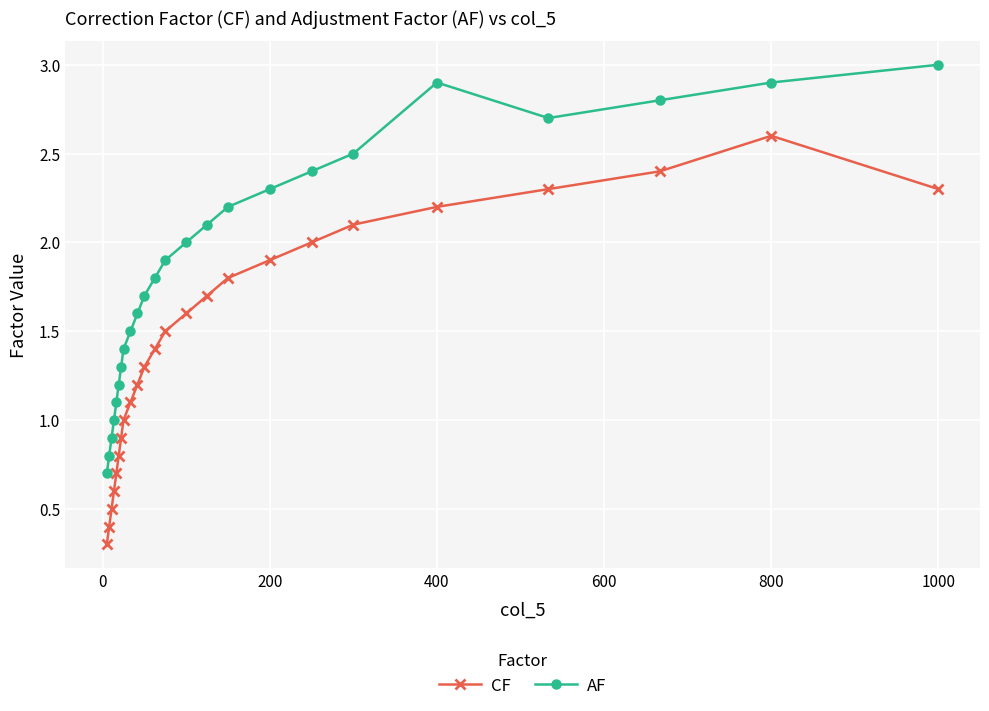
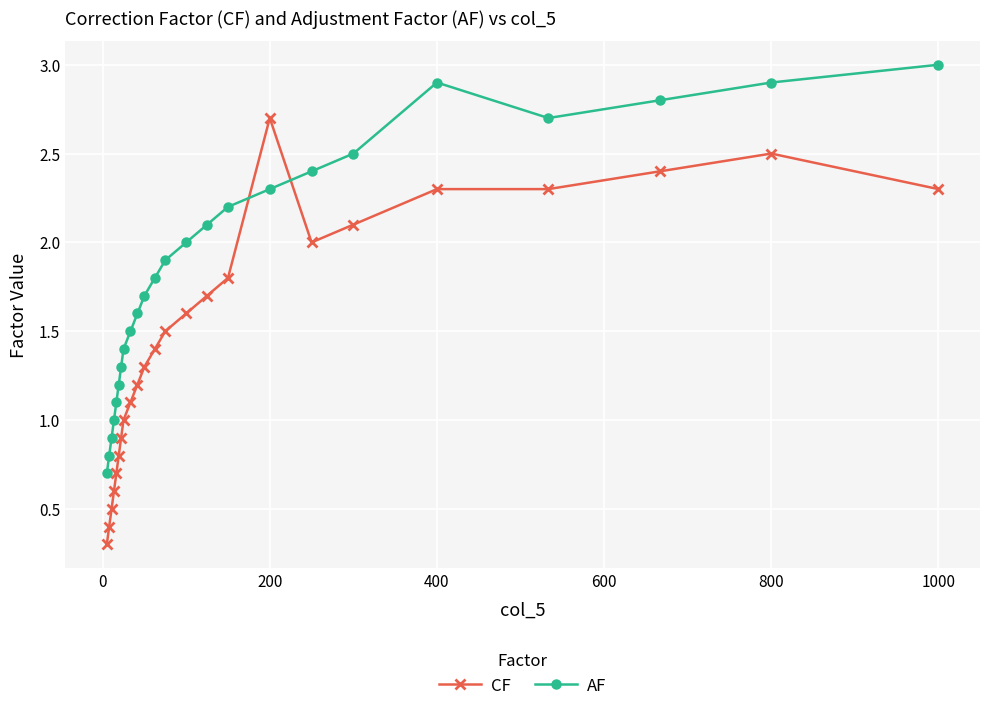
  {
    "CF": {
-     "200": 1.9,
-     "400": 2.2,
-     "800": 2.6,
+     "200": 2.7,
+     "400": 2.3,
+     "800": 2.5,
      "1000": 2.3
    },
    "AF": {
      "200": 2.3,
      "400": 2.9,
      "800": 2.9,
      "1000": 3.0
    }
  }
